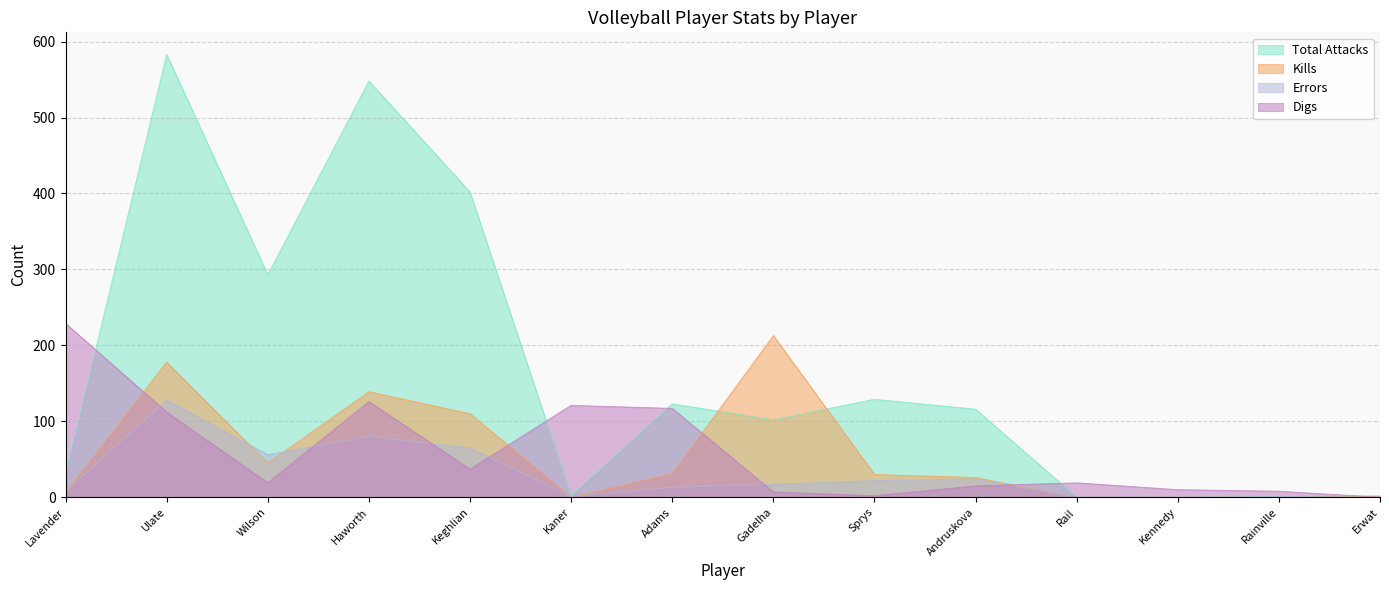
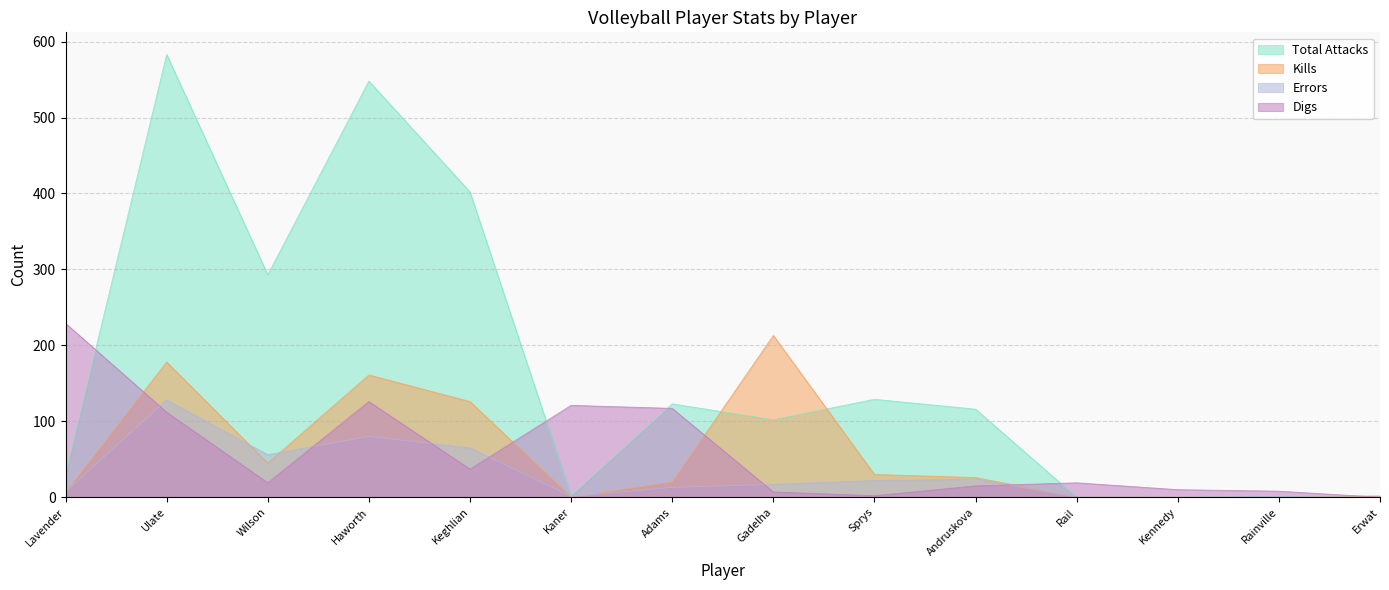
  {
    "Kills": {
      "Ulate": 180,
      "Wilson": 50,
-     "Haworth": 140,
-     "Keghlian": 110,
-     "Adams": 30,
+     "Haworth": 160,
+     "Keghlian": 130,
+     "Adams": 20,
      "Gadelha": 210,
      "Sprys": 30
    }
  }
